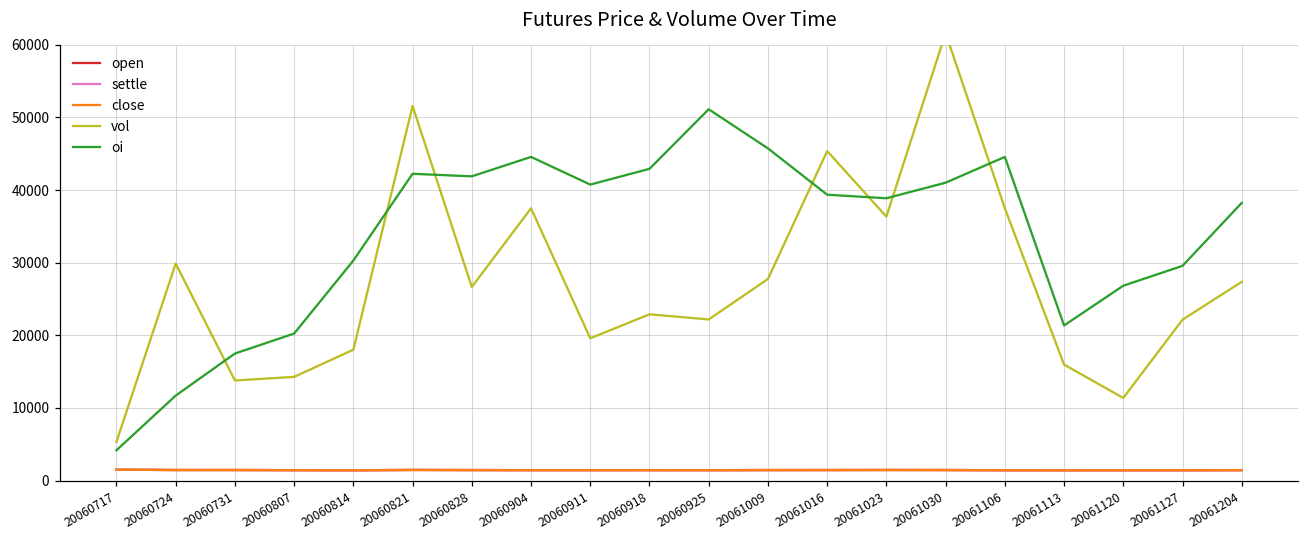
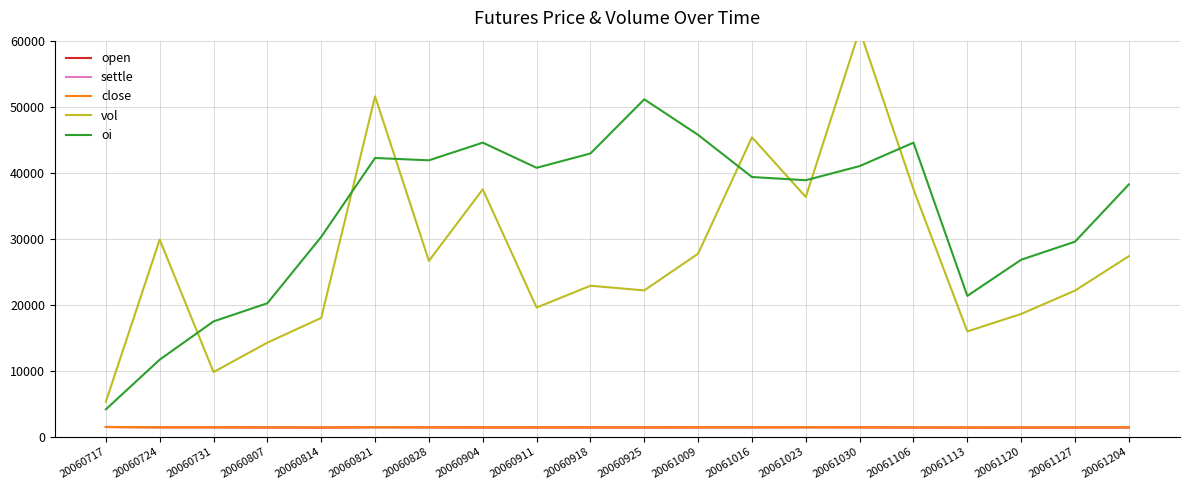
  {
    "vol": {
      "20060717": 5000,
      "20060724": 30000,
-     "20060731": 14000,
+     "20060731": 10000,
      "20060807": 14000,
      "20060814": 18000,
      "20060821": 52000,
      "20060828": 27000,
      "20060904": 37000,
      "20060911": 20000,
      "20060918": 23000,
      "20060925": 22000,
      "20061009": 28000,
      "20061016": 45000,
      "20061023": 36000,
      "20061106": 37000,
      "20061113": 16000,
-     "20061120": 11000,
+     "20061120": 19000,
      "20061127": 22000,
      "20061204": 27000
    },
    "oi": {
      "20060717": 4000,
      "20060724": 12000,
      "20060731": 17000,
      "20060807": 20000,
      "20060814": 30000,
      "20060821": 42000,
      "20060828": 42000,
      "20060904": 45000,
      "20060911": 41000,
      "20060918": 43000,
      "20060925": 51000,
      "20061009": 46000,
      "20061016": 39000,
      "20061023": 39000,
      "20061030": 41000,
      "20061106": 45000,
      "20061113": 21000,
      "20061120": 27000,
      "20061127": 30000,
      "20061204": 38000
    }
  }
